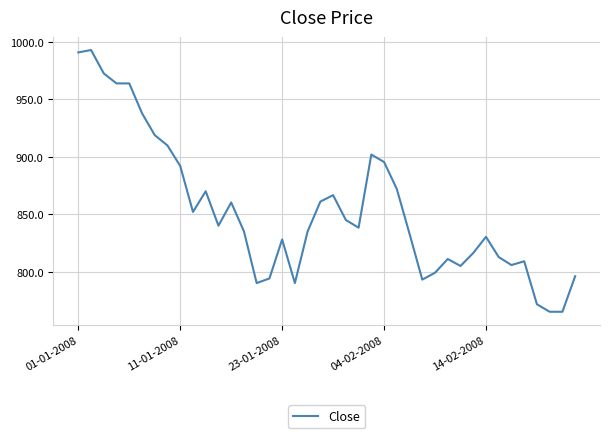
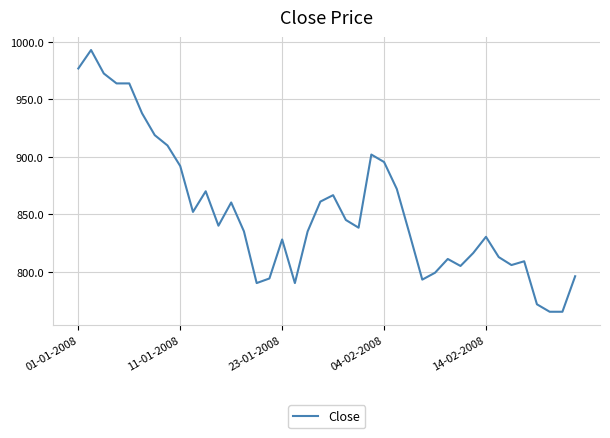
  {
-   "01-01-2008": 991,
+   "01-01-2008": 977,
    "11-01-2008": 892,
    "23-01-2008": 828,
    "04-02-2008": 896,
    "14-02-2008": 830
  }
